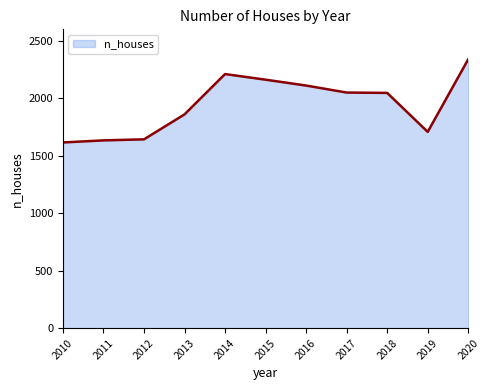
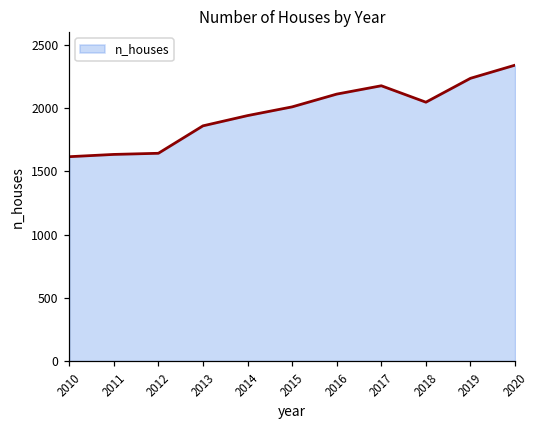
  {
    "2010": 1620,
    "2011": 1630,
    "2012": 1640,
    "2013": 1860,
-   "2014": 2210,
-   "2015": 2160,
+   "2014": 1940,
+   "2015": 2010,
    "2016": 2110,
-   "2017": 2050,
+   "2017": 2180,
    "2018": 2050,
-   "2019": 1710,
+   "2019": 2240,
    "2020": 2340
  }
